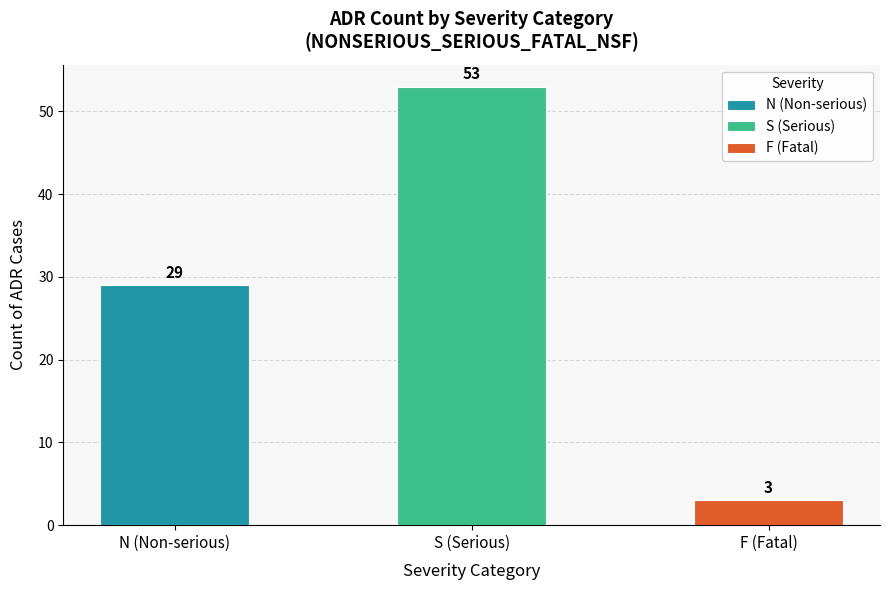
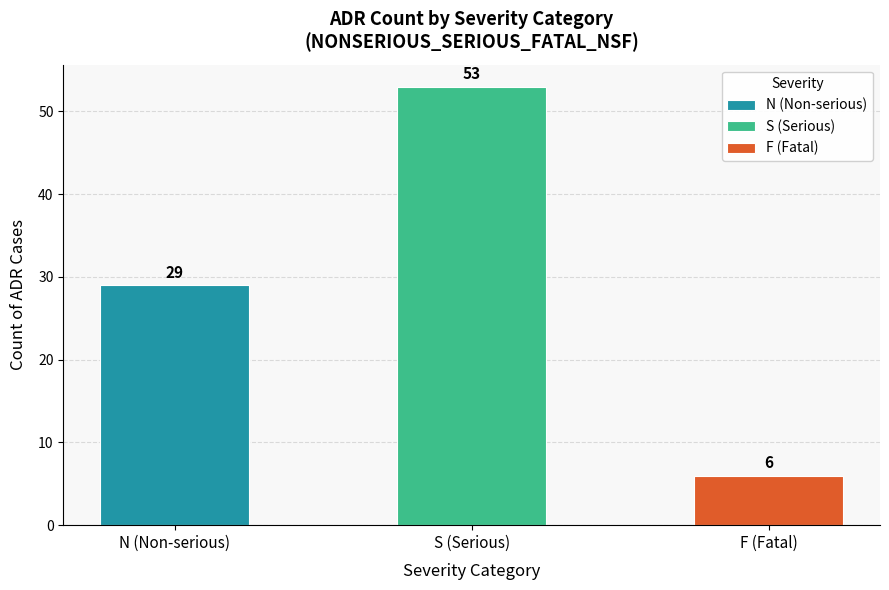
  {
    "F (Fatal)": {
-     "F (Fatal)": 3
+     "F (Fatal)": 6
    }
  }
